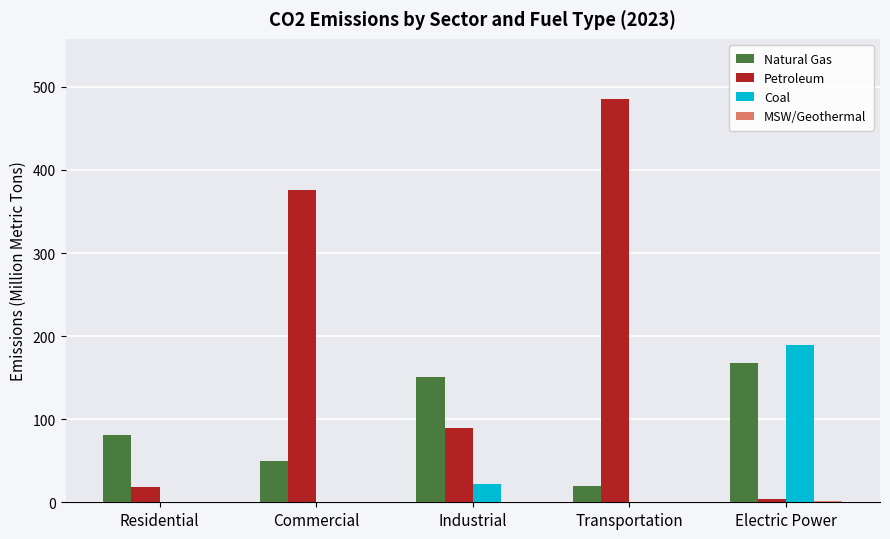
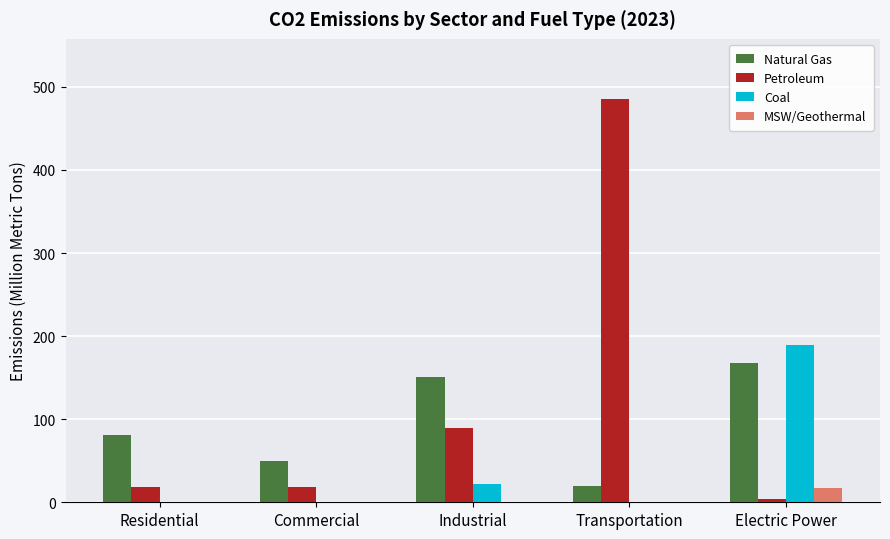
  {
    "Natural Gas": {
      "Residential": 80,
      "Commercial": 50,
      "Industrial": 150,
      "Transportation": 20,
      "Electric Power": 170
    },
    "Petroleum": {
      "Residential": 20,
-     "Commercial": 380,
+     "Commercial": 20,
      "Industrial": 90,
      "Transportation": 490,
      "Electric Power": 0
    },
    "Coal": {
      "Residential": 0,
      "Industrial": 20,
      "Transportation": 0,
      "Electric Power": 190
    },
    "MSW/Geothermal": {
      "Residential": 0,
      "Commercial": 0,
      "Industrial": 0,
      "Transportation": 0,
-     "Electric Power": 0
+     "Electric Power": 20
    }
  }
